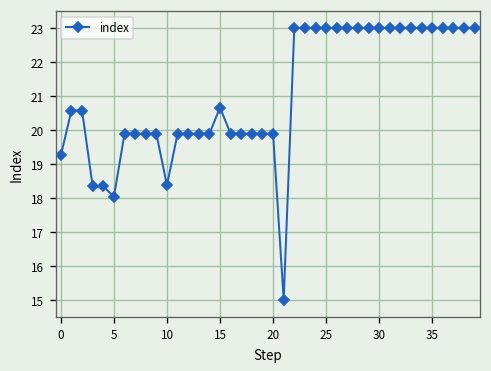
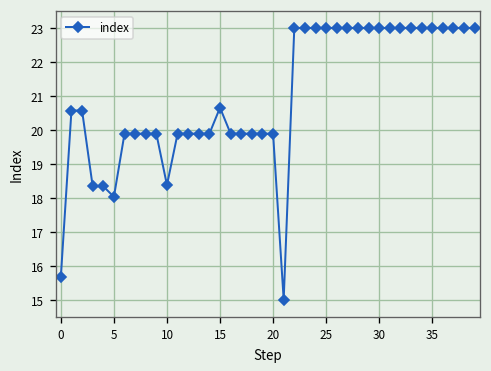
  {
-   "0": 19.2,
+   "0": 15.7,
    "5": 18.0,
    "10": 18.4,
    "15": 20.7,
    "20": 19.9,
    "25": 23.0,
    "30": 23.0,
    "35": 23.0
  }
